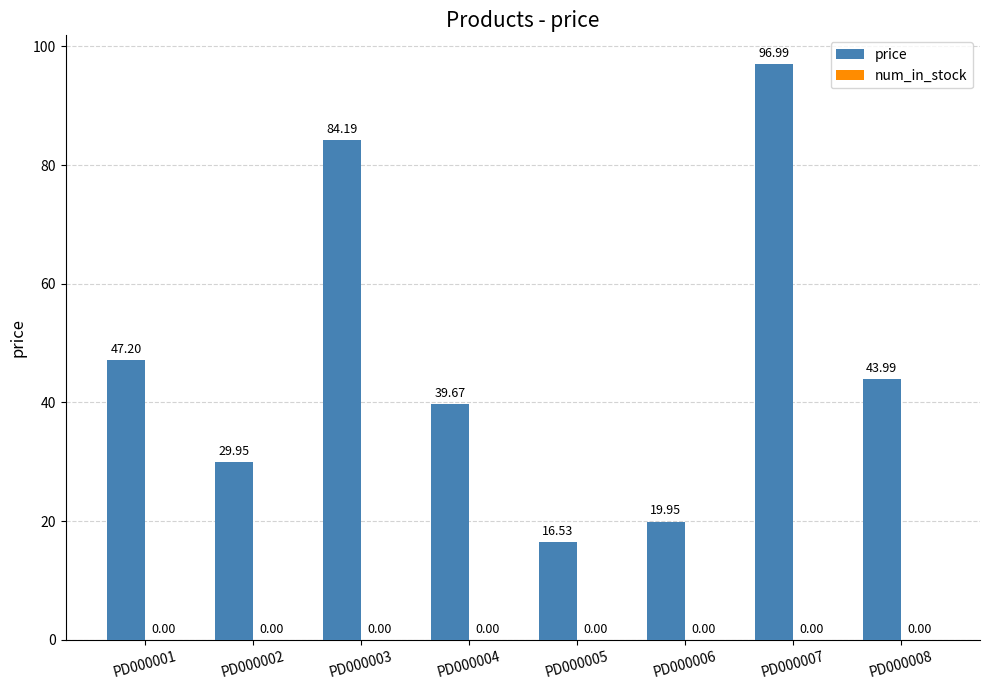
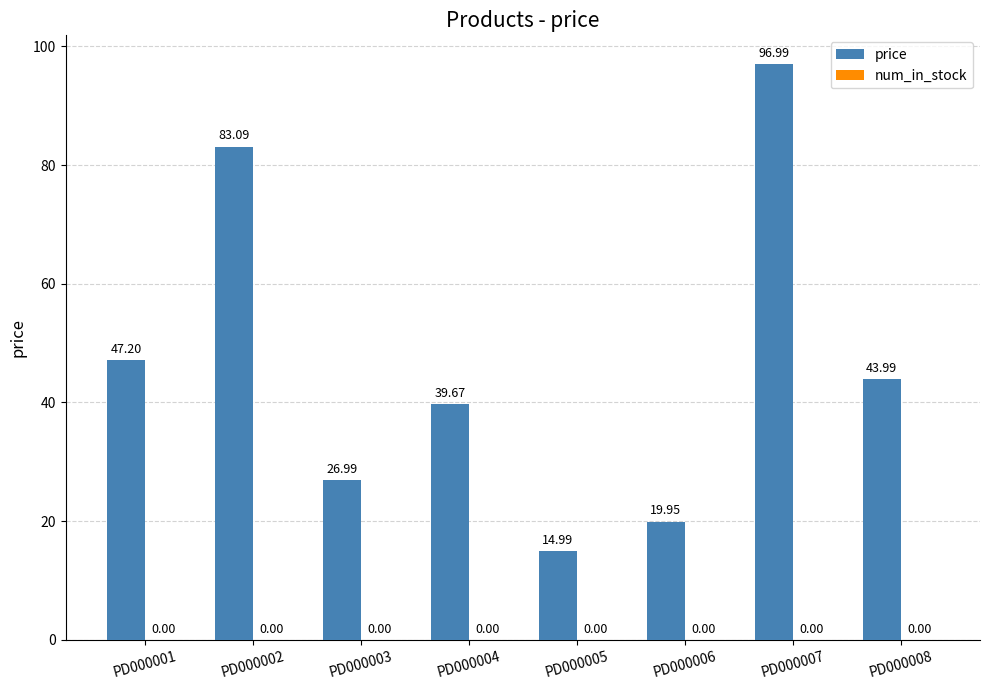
  {
    "price": {
      "PD000001": 47.20,
-     "PD000002": 29.95,
-     "PD000003": 84.19,
+     "PD000002": 83.09,
+     "PD000003": 26.99,
      "PD000004": 39.67,
-     "PD000005": 16.53,
+     "PD000005": 14.99,
      "PD000006": 19.95,
      "PD000007": 96.99,
      "PD000008": 43.99
    },
    "num_in_stock": {
      "PD000001": 0.00,
      "PD000002": 0.00,
      "PD000003": 0.00,
      "PD000004": 0.00,
      "PD000005": 0.00,
      "PD000006": 0.00,
      "PD000007": 0.00,
      "PD000008": 0.00
    }
  }
